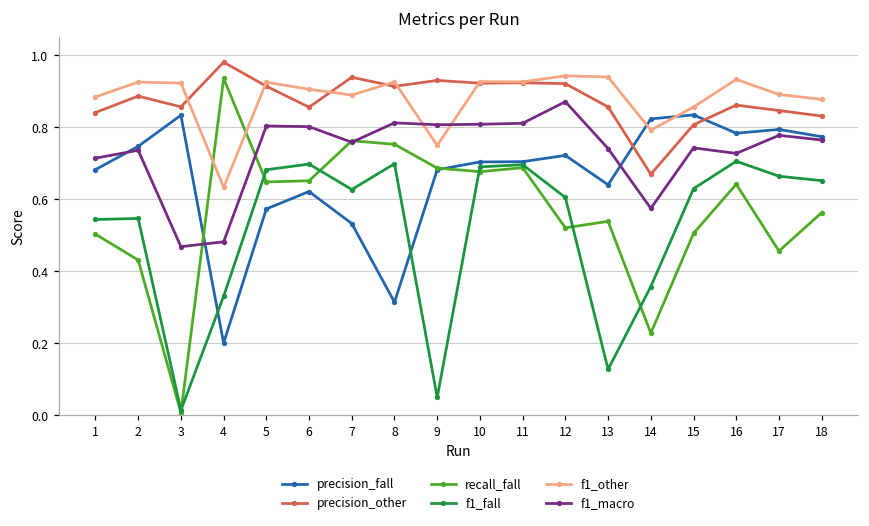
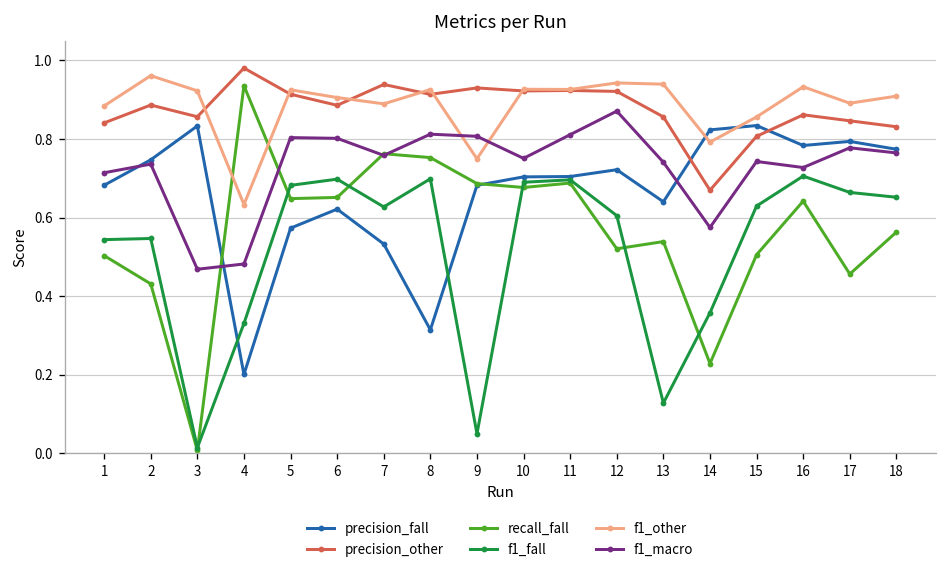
  {
    "precision_fall": {
      "1": 0.68,
      "2": 0.75,
      "3": 0.83,
      "4": 0.20,
      "5": 0.57,
      "6": 0.62,
      "7": 0.53,
      "8": 0.31,
      "10": 0.70,
      "11": 0.70,
      "12": 0.72,
      "13": 0.64,
      "14": 0.82,
      "15": 0.83,
      "16": 0.78,
      "17": 0.79,
      "18": 0.77
    },
    "precision_other": {
      "1": 0.84,
      "2": 0.89,
      "3": 0.86,
      "4": 0.98,
      "5": 0.91,
-     "6": 0.86,
+     "6": 0.89,
      "7": 0.94,
      "8": 0.91,
      "9": 0.93,
      "12": 0.92,
      "13": 0.86,
      "14": 0.67,
      "15": 0.81,
      "16": 0.86,
      "17": 0.85,
      "18": 0.83
    },
    "recall_fall": {
      "1": 0.50,
      "2": 0.43,
      "4": 0.94,
      "5": 0.65,
      "6": 0.65,
      "8": 0.75,
      "10": 0.68,
      "11": 0.69,
      "12": 0.52,
      "13": 0.54,
      "14": 0.23,
      "15": 0.51,
      "16": 0.64,
      "17": 0.46,
      "18": 0.56
    },
    "f1_fall": {
      "1": 0.54,
      "2": 0.55,
      "4": 0.33,
      "5": 0.68,
      "6": 0.70,
      "7": 0.63,
      "8": 0.70,
      "9": 0.05,
      "10": 0.69,
      "11": 0.70,
      "12": 0.60,
      "13": 0.13,
      "14": 0.36,
      "15": 0.63,
      "16": 0.71,
      "17": 0.66,
      "18": 0.65
    },
    "f1_other": {
      "1": 0.88,
-     "2": 0.93,
+     "2": 0.96,
      "3": 0.92,
      "4": 0.63,
      "5": 0.93,
      "6": 0.91,
      "7": 0.89,
      "8": 0.93,
      "9": 0.75,
      "12": 0.94,
      "13": 0.94,
      "14": 0.79,
      "15": 0.86,
      "16": 0.93,
      "17": 0.89,
-     "18": 0.88
+     "18": 0.91
    },
    "f1_macro": {
      "1": 0.71,
      "2": 0.74,
      "3": 0.47,
      "4": 0.48,
      "5": 0.80,
      "6": 0.80,
      "8": 0.81,
      "9": 0.81,
-     "10": 0.81,
+     "10": 0.75,
      "11": 0.81,
      "12": 0.87,
      "13": 0.74,
      "14": 0.57,
      "15": 0.74,
      "16": 0.73,
      "17": 0.78,
      "18": 0.76
    }
  }
